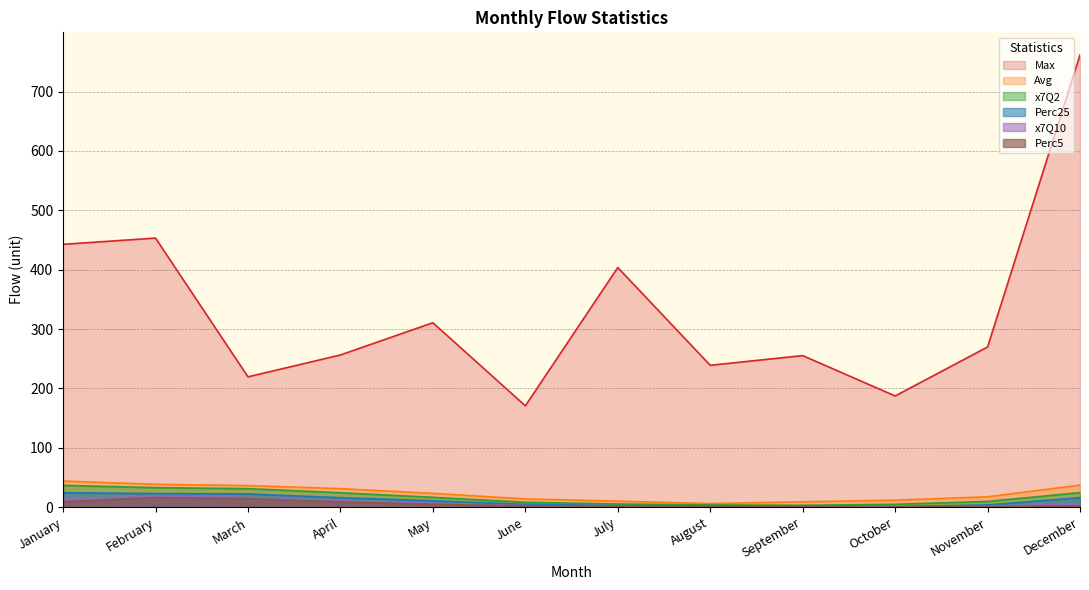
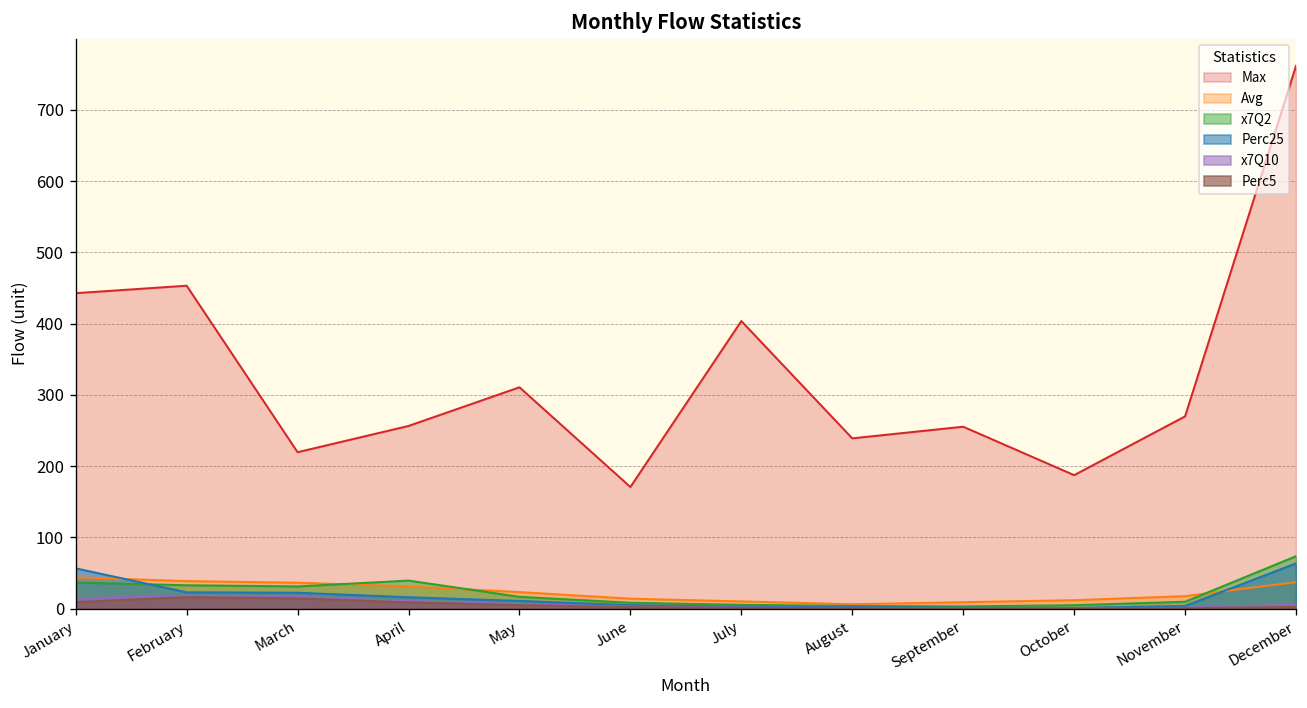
  {
    "x7Q2": {
      "January": 40,
      "February": 30,
      "March": 30,
-     "April": 20,
+     "April": 40,
      "May": 20,
      "November": 10,
-     "December": 20
+     "December": 70
    },
    "Perc25": {
-     "January": 20,
+     "January": 60,
      "February": 20,
      "March": 20,
      "April": 20,
      "May": 10,
-     "December": 20
+     "December": 60
    },
    "x7Q10": {
      "January": 10
    },
    "Perc5": {
      "January": 10
    }
  }
